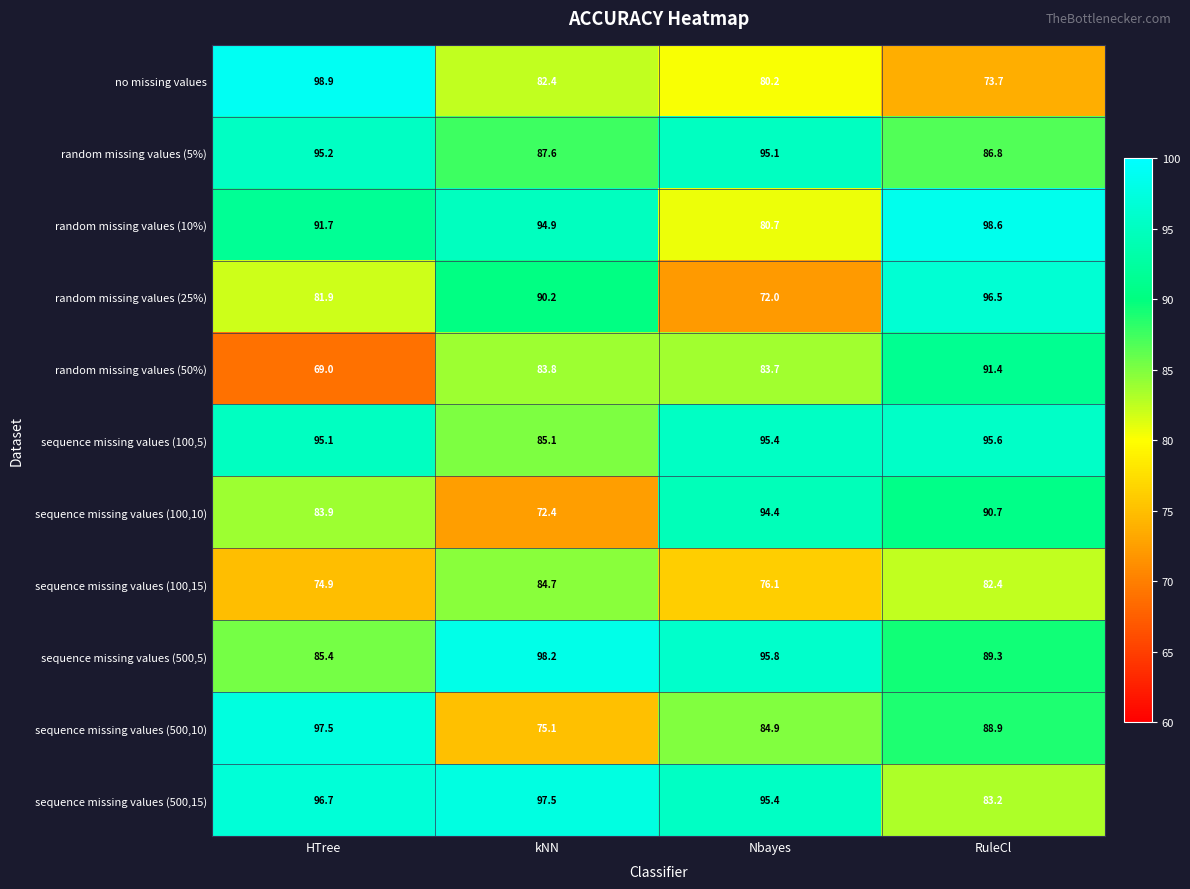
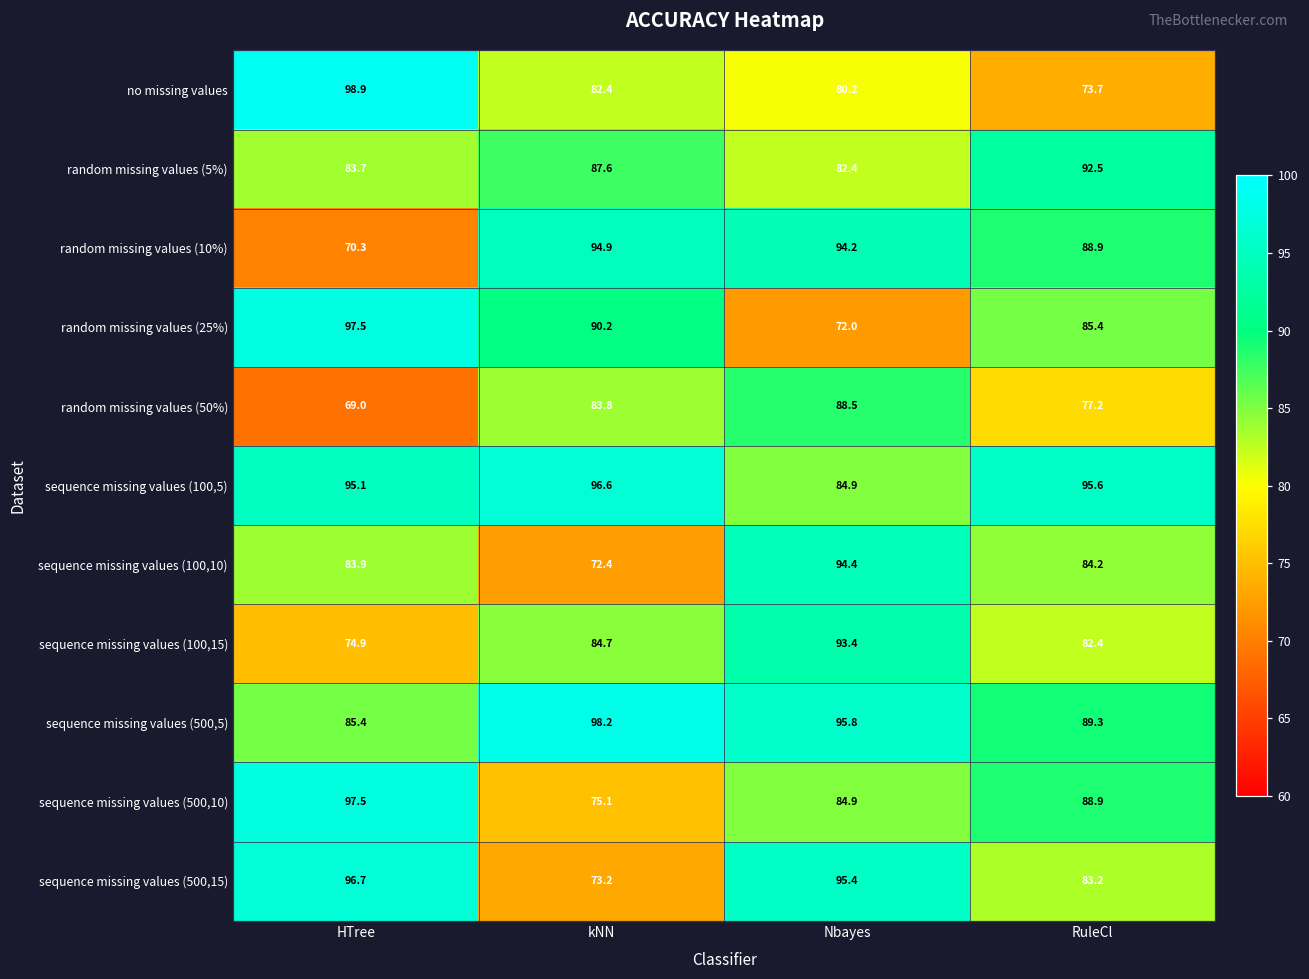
  {
    "no missing values": {
      "HTree": 98.9,
      "kNN": 82.4,
      "Nbayes": 80.2,
      "RuleCl": 73.7
    },
    "random missing values (5%)": {
-     "HTree": 95.2,
+     "HTree": 83.7,
      "kNN": 87.6,
-     "Nbayes": 95.1,
-     "RuleCl": 86.8
+     "Nbayes": 82.4,
+     "RuleCl": 92.5
    },
    "random missing values (10%)": {
-     "HTree": 91.7,
+     "HTree": 70.3,
      "kNN": 94.9,
-     "Nbayes": 80.7,
-     "RuleCl": 98.6
+     "Nbayes": 94.2,
+     "RuleCl": 88.9
    },
    "random missing values (25%)": {
-     "HTree": 81.9,
+     "HTree": 97.5,
      "kNN": 90.2,
      "Nbayes": 72.0,
-     "RuleCl": 96.5
+     "RuleCl": 85.4
    },
    "random missing values (50%)": {
      "HTree": 69.0,
      "kNN": 83.8,
-     "Nbayes": 83.7,
-     "RuleCl": 91.4
+     "Nbayes": 88.5,
+     "RuleCl": 77.2
    },
    "sequence missing values (100,5)": {
      "HTree": 95.1,
-     "kNN": 85.1,
-     "Nbayes": 95.4,
+     "kNN": 96.6,
+     "Nbayes": 84.9,
      "RuleCl": 95.6
    },
    "sequence missing values (100,10)": {
      "HTree": 83.9,
      "kNN": 72.4,
      "Nbayes": 94.4,
-     "RuleCl": 90.7
+     "RuleCl": 84.2
    },
    "sequence missing values (100,15)": {
      "HTree": 74.9,
      "kNN": 84.7,
-     "Nbayes": 76.1,
+     "Nbayes": 93.4,
      "RuleCl": 82.4
    },
    "sequence missing values (500,5)": {
      "HTree": 85.4,
      "kNN": 98.2,
      "Nbayes": 95.8,
      "RuleCl": 89.3
    },
    "sequence missing values (500,10)": {
      "HTree": 97.5,
      "kNN": 75.1,
      "Nbayes": 84.9,
      "RuleCl": 88.9
    },
    "sequence missing values (500,15)": {
      "HTree": 96.7,
-     "kNN": 97.5,
+     "kNN": 73.2,
      "Nbayes": 95.4,
      "RuleCl": 83.2
    }
  }
